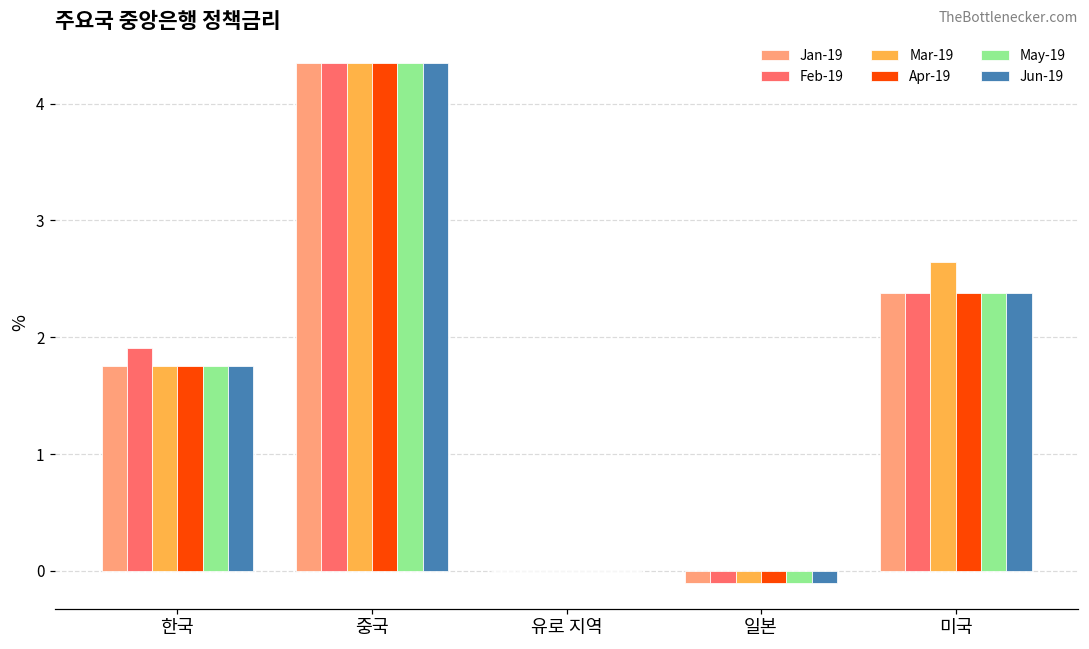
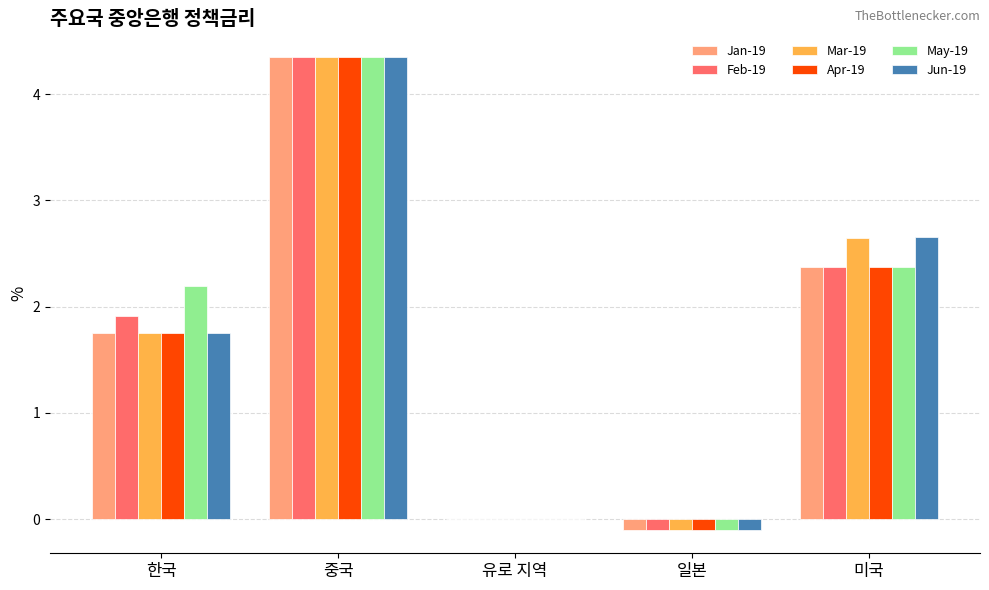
  {
    "Apr-19": {
      "한국": 1.75,
      "중국": 4.35,
      "유로 지역": 0.00,
      "일본": -0.10,
      "미국": 2.38
    },
    "May-19": {
-     "한국": 1.75,
+     "한국": 2.19,
      "중국": 4.35,
      "유로 지역": 0.00,
      "일본": -0.10,
      "미국": 2.38
    },
    "Jun-19": {
      "한국": 1.75,
      "중국": 4.35,
      "유로 지역": 0.00,
      "일본": -0.10,
-     "미국": 2.38
+     "미국": 2.65
    }
  }
